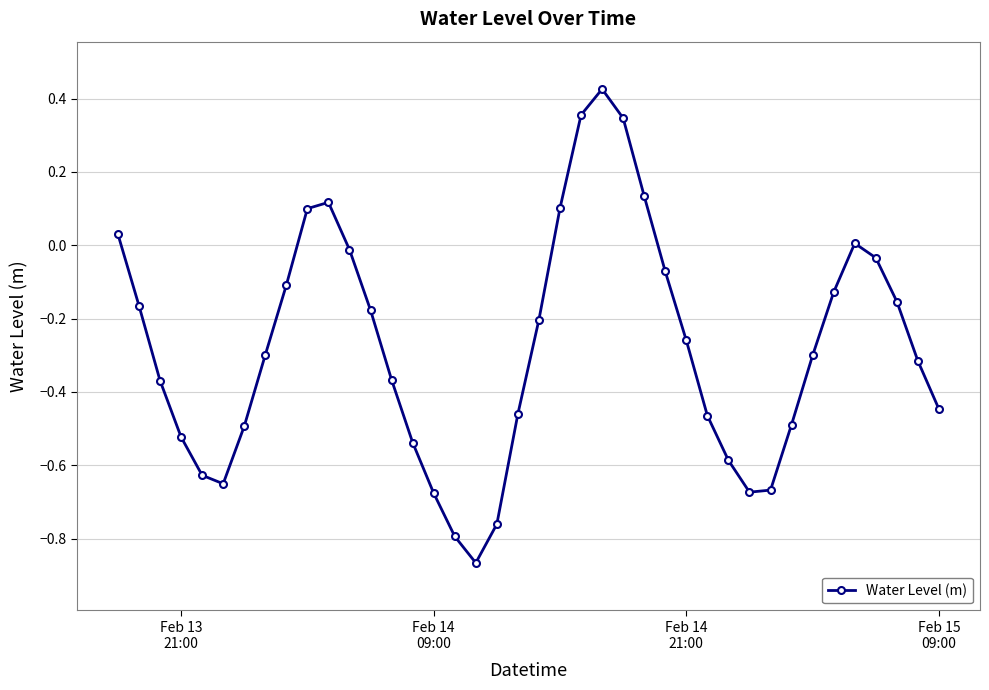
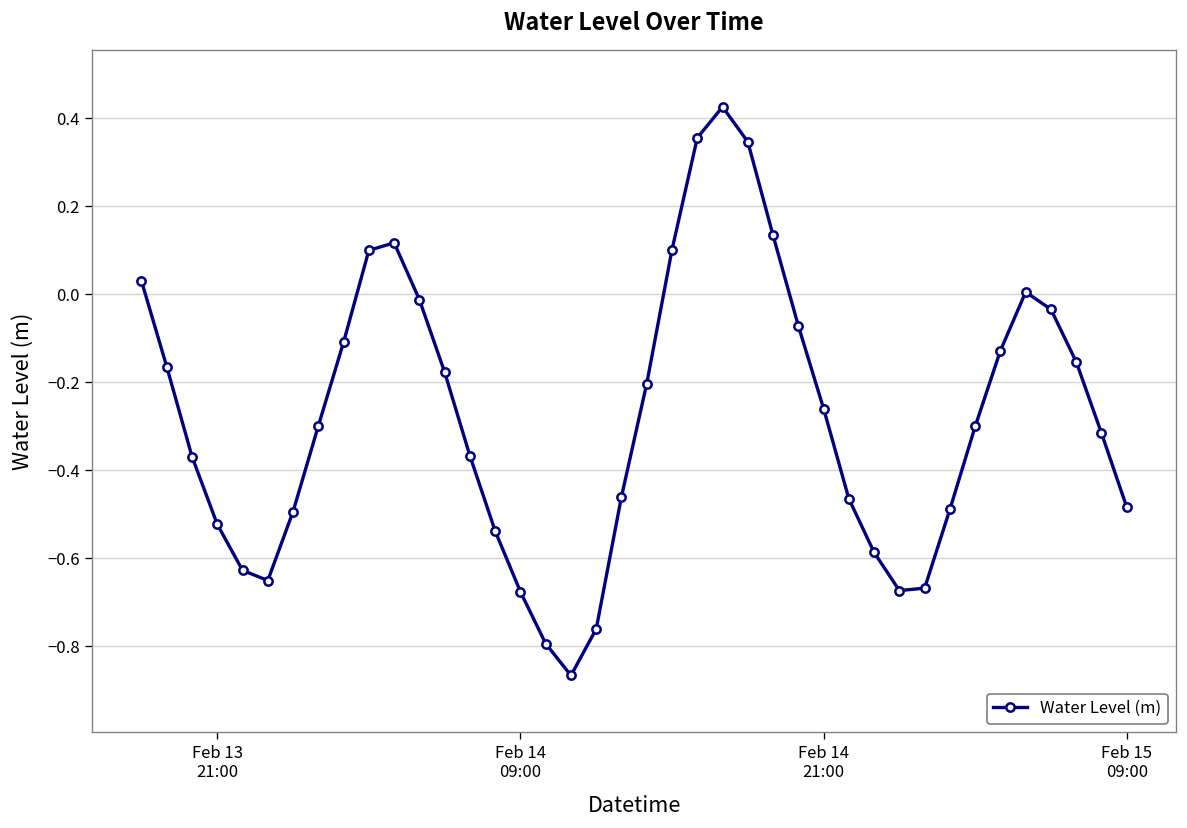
  {
    "Feb 13 21:00": -0.52,
    "Feb 14 09:00": -0.68,
    "Feb 14 21:00": -0.26,
-   "Feb 15 09:00": -0.45
+   "Feb 15 09:00": -0.48
  }
